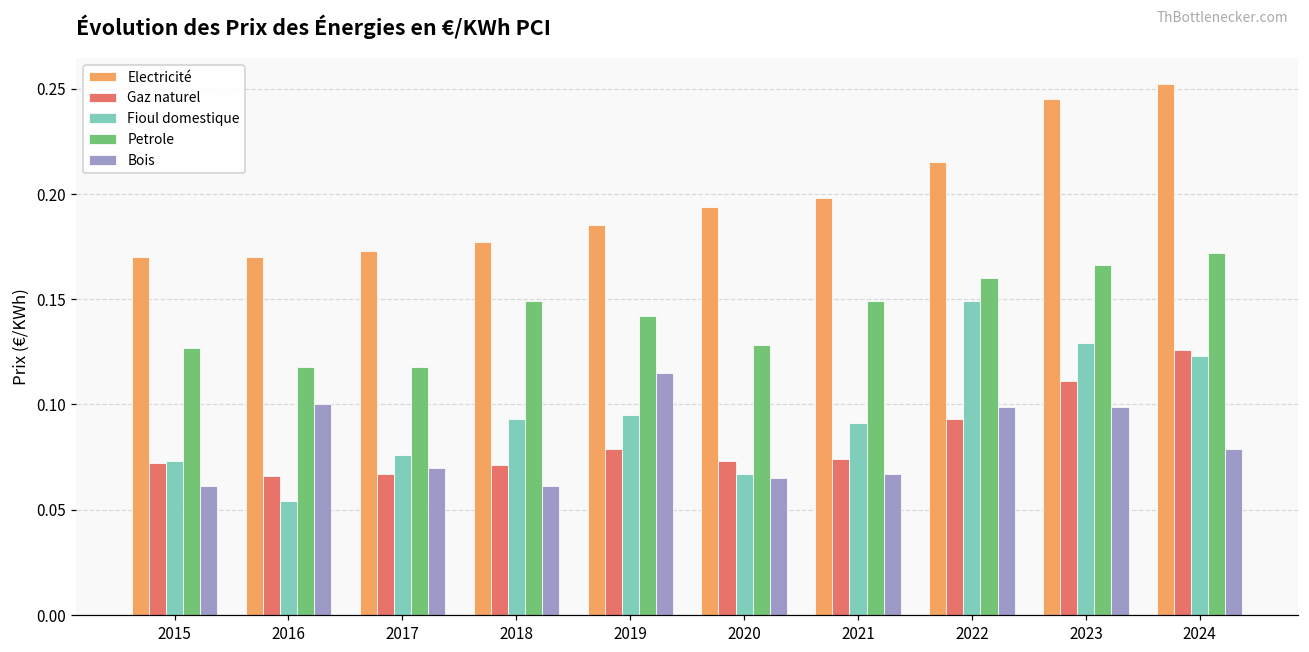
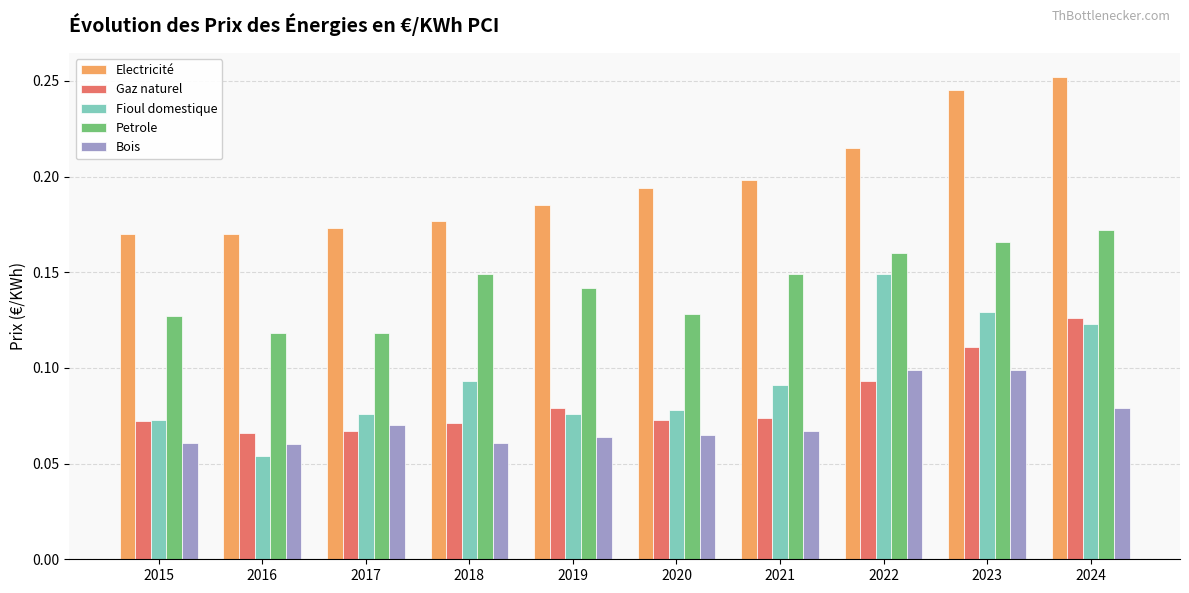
  {
    "Fioul domestique": {
      "2015": 0.073,
      "2016": 0.054,
      "2017": 0.076,
      "2018": 0.093,
-     "2019": 0.095,
-     "2020": 0.067,
+     "2019": 0.076,
+     "2020": 0.078,
      "2021": 0.091,
      "2022": 0.149,
      "2023": 0.129,
      "2024": 0.123
    },
    "Petrole": {
      "2015": 0.127,
      "2016": 0.118,
      "2017": 0.118,
      "2018": 0.149,
      "2019": 0.142,
      "2020": 0.128,
      "2021": 0.149,
      "2022": 0.160,
      "2023": 0.166,
      "2024": 0.172
    },
    "Bois": {
      "2015": 0.061,
-     "2016": 0.10,
+     "2016": 0.06,
      "2017": 0.070,
      "2018": 0.061,
-     "2019": 0.115,
+     "2019": 0.064,
      "2020": 0.065,
      "2021": 0.067,
      "2022": 0.099,
      "2023": 0.099,
      "2024": 0.079
    }
  }
